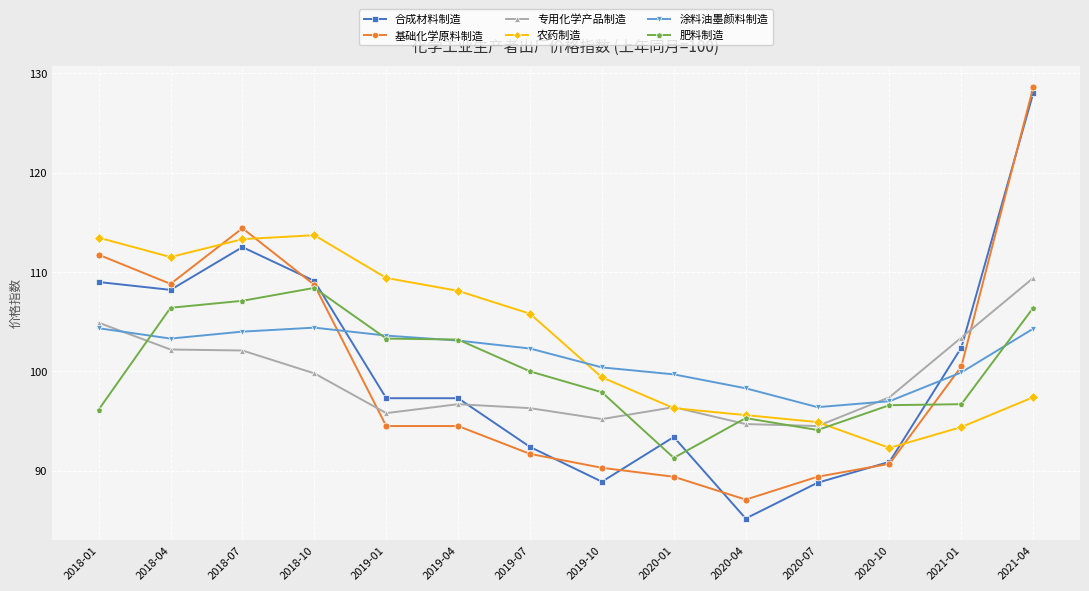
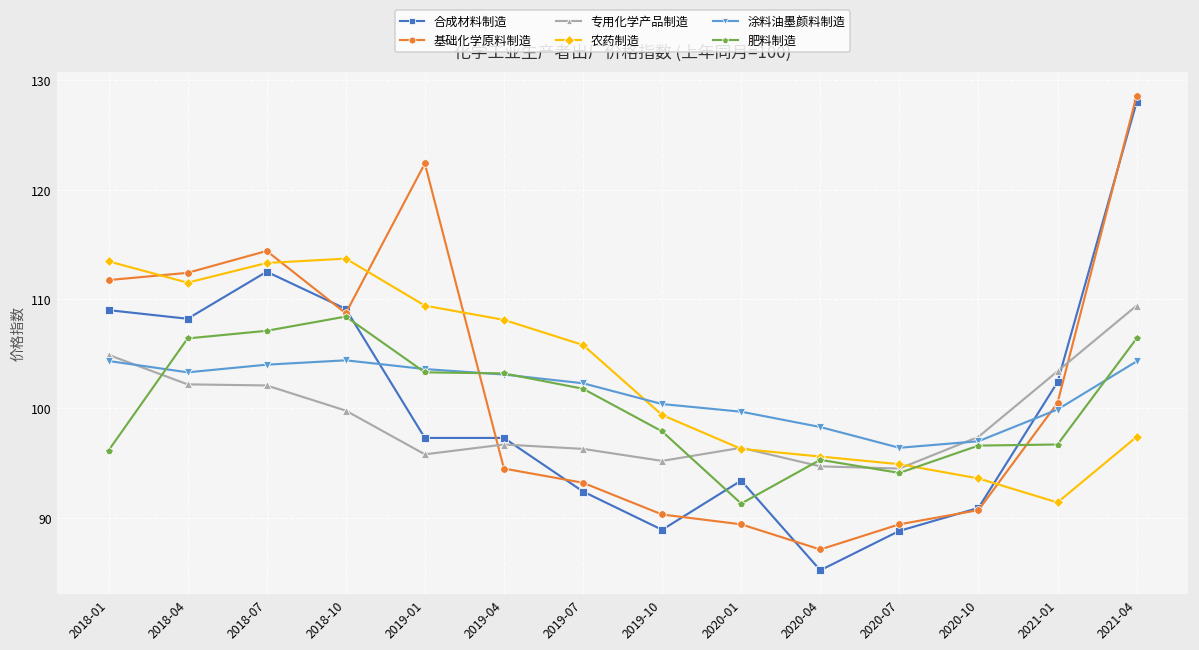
  {
    "基础化学原料制造": {
      "2018-01": 112,
-     "2018-04": 109,
+     "2018-04": 112,
      "2018-07": 114,
      "2018-10": 109,
-     "2019-01": 95,
+     "2019-01": 122,
      "2019-04": 95,
-     "2019-07": 92,
+     "2019-07": 93,
      "2019-10": 90,
      "2020-01": 89,
      "2020-04": 87,
      "2020-07": 89,
      "2021-01": 101,
      "2021-04": 129
    },
    "专用化学产品制造": {
      "2018-01": 105,
      "2018-04": 102,
      "2018-07": 102,
      "2018-10": 100,
      "2019-01": 96,
      "2019-04": 97,
      "2019-07": 96,
      "2019-10": 95,
      "2020-04": 95,
      "2020-07": 95,
      "2020-10": 97,
      "2021-01": 103,
      "2021-04": 109
    },
    "农药制造": {
      "2018-01": 113,
      "2018-04": 112,
      "2018-07": 113,
      "2018-10": 114,
      "2019-01": 109,
      "2019-04": 108,
      "2019-07": 106,
      "2019-10": 99,
      "2020-04": 96,
      "2020-07": 95,
-     "2020-10": 92,
-     "2021-01": 94,
+     "2020-10": 94,
+     "2021-01": 91,
      "2021-04": 97
    },
    "肥料制造": {
      "2018-01": 96,
      "2018-04": 106,
      "2018-07": 107,
      "2018-10": 108,
      "2019-01": 103,
-     "2019-07": 100,
+     "2019-07": 102,
      "2019-10": 98,
      "2020-01": 91,
      "2020-04": 95,
      "2020-07": 94,
      "2020-10": 97,
      "2021-01": 97,
      "2021-04": 106
    }
  }
